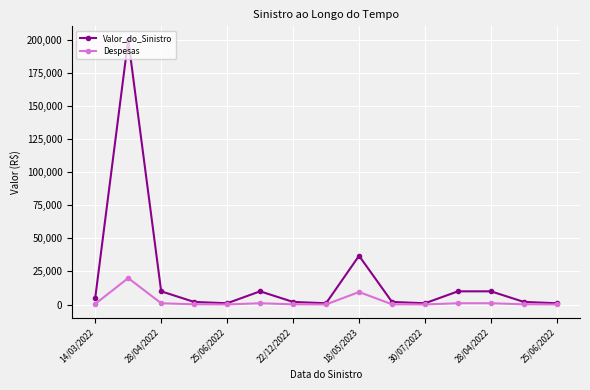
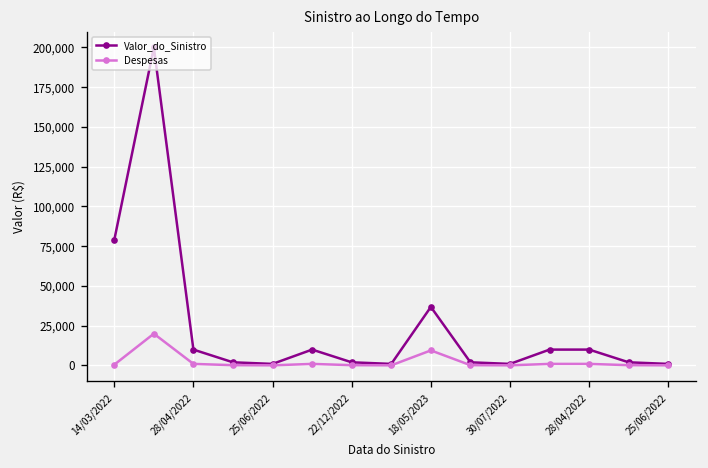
  {
    "Valor_do_Sinistro": {
-     "14/03/2022": "5,000",
+     "14/03/2022": "79,000",
      "18/05/2023": "37,000"
    },
    "Despesas": {
      "14/03/2022": "1,000",
      "18/05/2023": "9,000"
    }
  }
